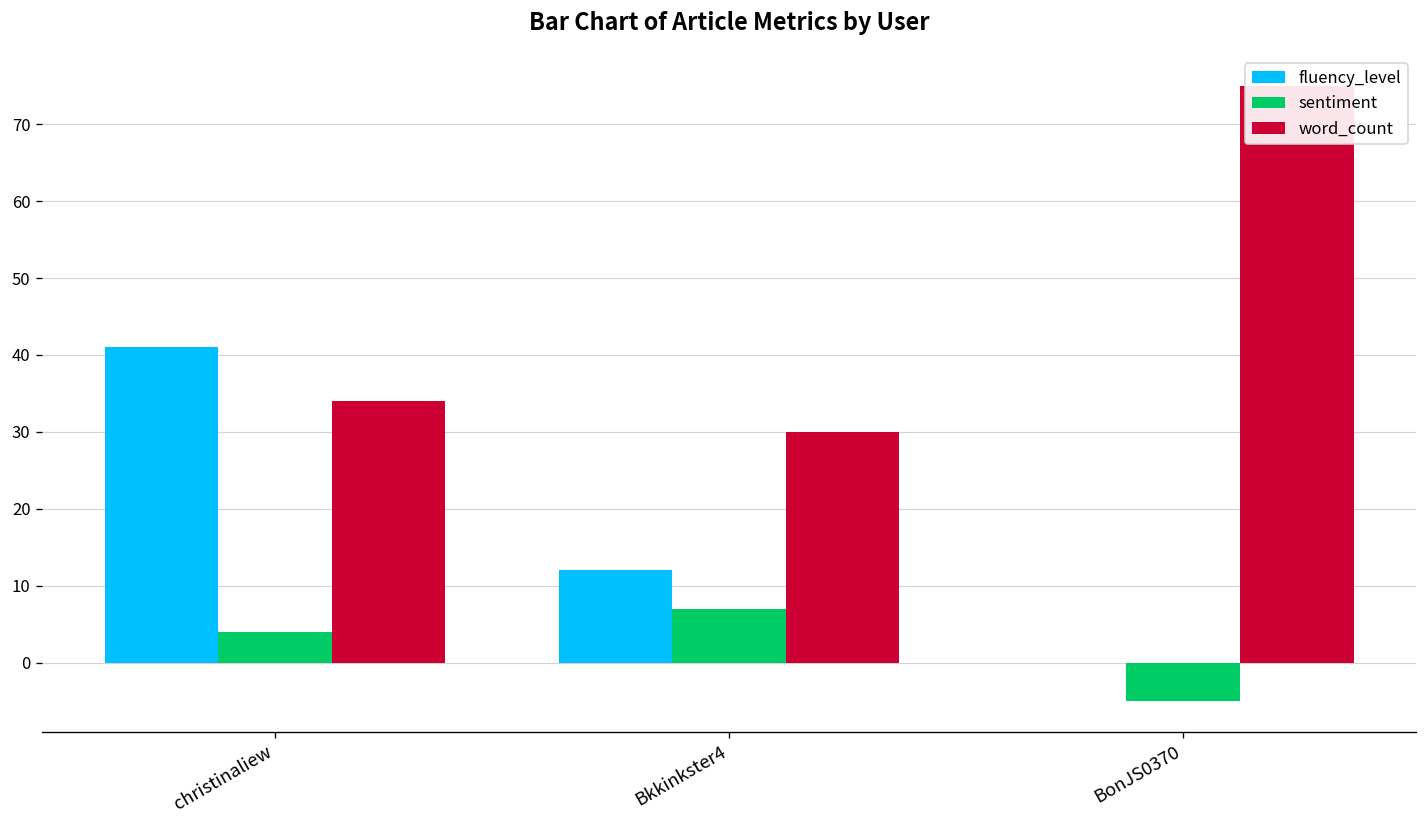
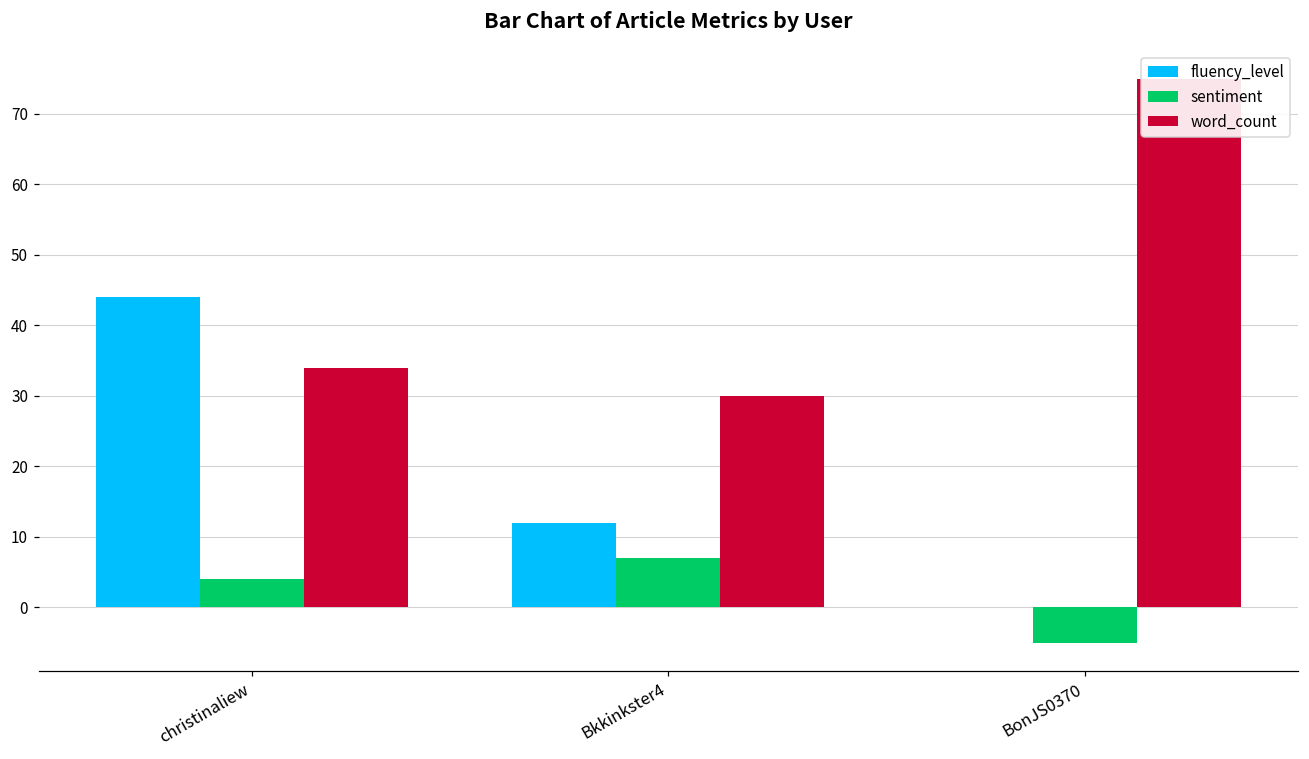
  {
    "fluency_level": {
-     "christinaliew": 41,
+     "christinaliew": 44,
      "Bkkinkster4": 12,
      "BonJS0370": 0
    },
    "sentiment": {
      "christinaliew": 4,
      "Bkkinkster4": 7,
      "BonJS0370": -5
    },
    "word_count": {
      "christinaliew": 34,
      "Bkkinkster4": 30
    }
  }
